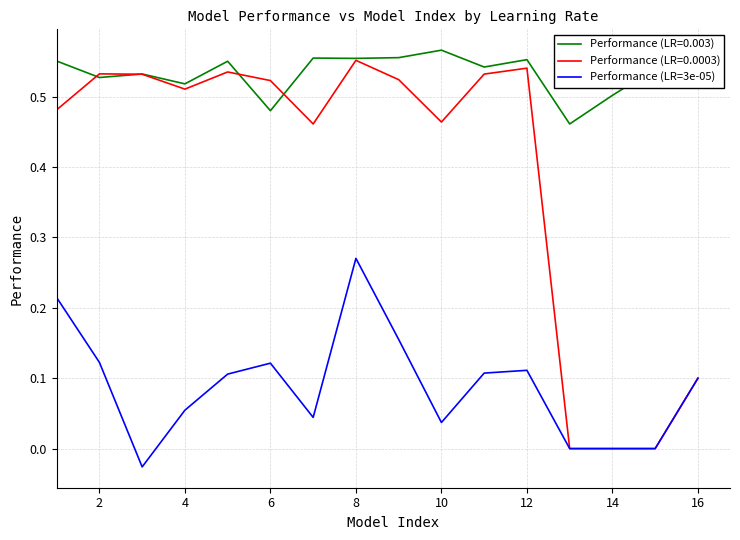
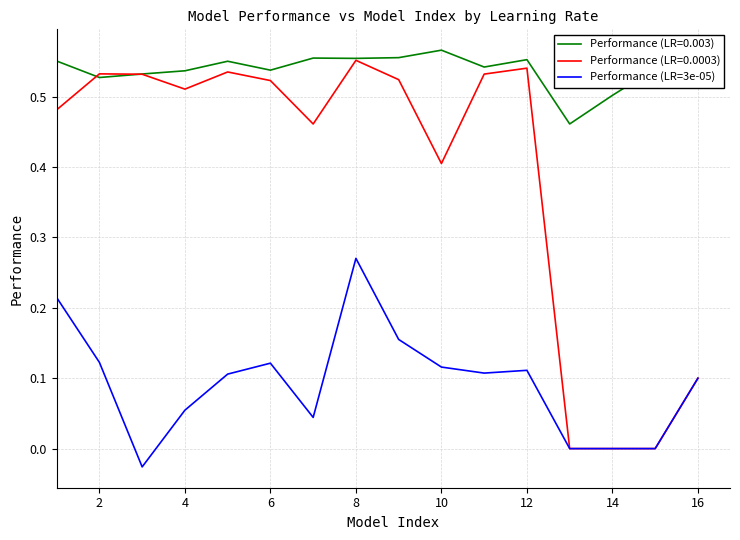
  {
    "Performance (LR=0.003)": {
      "2": 0.53,
-     "4": 0.52,
-     "6": 0.48,
+     "4": 0.54,
+     "6": 0.54,
      "10": 0.57,
      "12": 0.55,
      "14": 0.50
    },
    "Performance (LR=0.0003)": {
      "2": 0.53,
      "4": 0.51,
      "6": 0.52,
-     "10": 0.46,
+     "10": 0.40,
      "12": 0.54
    },
    "Performance (LR=3e-05)": {
      "2": 0.12,
      "4": 0.05,
      "6": 0.12,
      "8": 0.27,
-     "10": 0.04,
+     "10": 0.12,
      "12": 0.11
    }
  }
